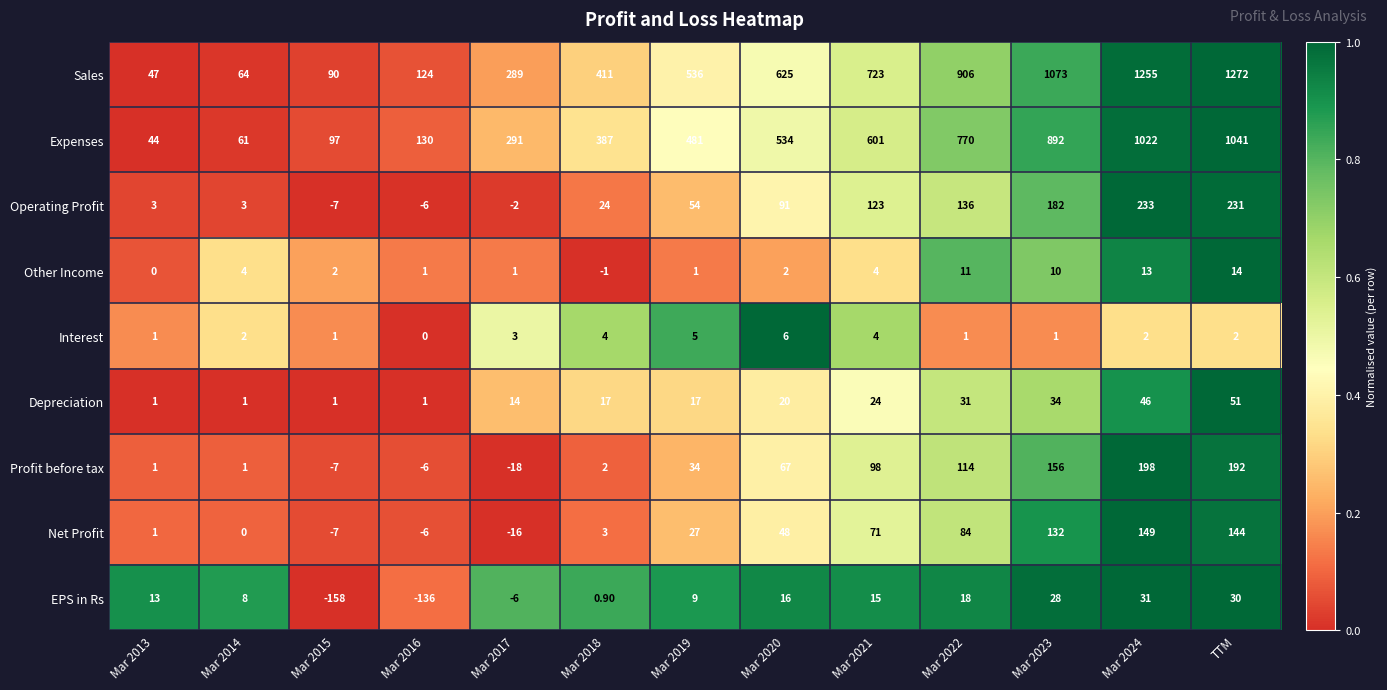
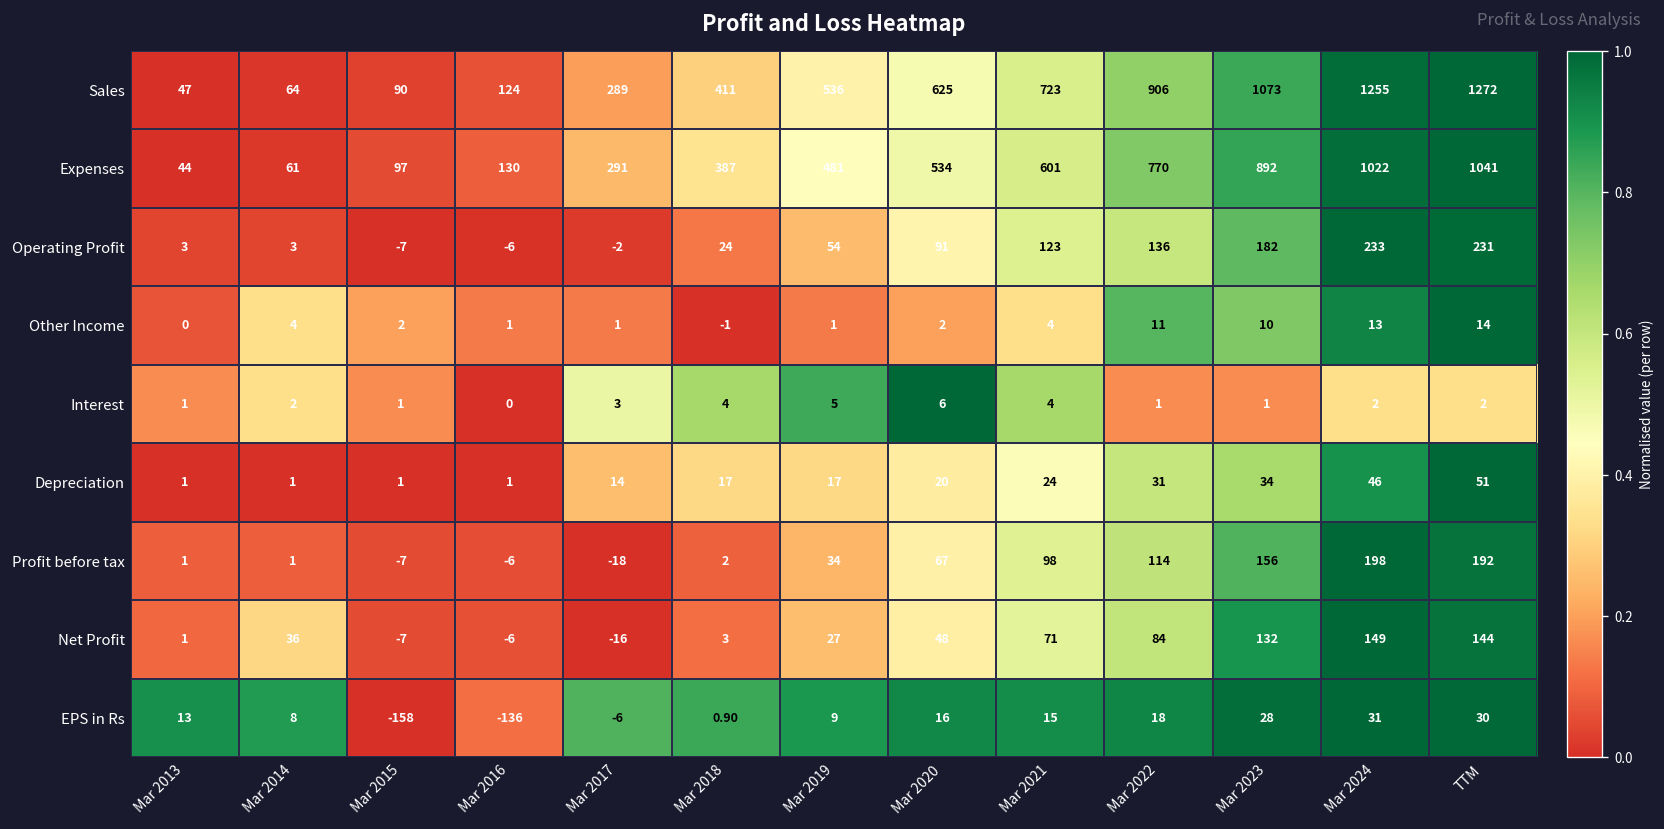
  {
    "Sales": {
      "Mar 2013": 47,
      "Mar 2014": 64,
      "Mar 2015": 90,
      "Mar 2016": 124,
      "Mar 2017": 289,
      "Mar 2018": 411,
      "Mar 2019": 536,
      "Mar 2020": 625,
      "Mar 2021": 723,
      "Mar 2022": 906,
      "Mar 2023": 1073,
      "Mar 2024": 1255,
      "TTM": 1272
    },
    "Expenses": {
      "Mar 2013": 44,
      "Mar 2014": 61,
      "Mar 2015": 97,
      "Mar 2016": 130,
      "Mar 2017": 291,
      "Mar 2018": 387,
      "Mar 2019": 481,
      "Mar 2020": 534,
      "Mar 2021": 601,
      "Mar 2022": 770,
      "Mar 2023": 892,
      "Mar 2024": 1022,
      "TTM": 1041
    },
    "Operating Profit": {
      "Mar 2013": 3,
      "Mar 2014": 3,
      "Mar 2015": -7,
      "Mar 2016": -6,
      "Mar 2017": -2,
      "Mar 2018": 24,
      "Mar 2019": 54,
      "Mar 2020": 91,
      "Mar 2021": 123,
      "Mar 2022": 136,
      "Mar 2023": 182,
      "Mar 2024": 233,
      "TTM": 231
    },
    "Other Income": {
      "Mar 2013": 0,
      "Mar 2014": 4,
      "Mar 2015": 2,
      "Mar 2016": 1,
      "Mar 2017": 1,
      "Mar 2018": -1,
      "Mar 2019": 1,
      "Mar 2020": 2,
      "Mar 2021": 4,
      "Mar 2022": 11,
      "Mar 2023": 10,
      "Mar 2024": 13,
      "TTM": 14
    },
    "Interest": {
      "Mar 2013": 1,
      "Mar 2014": 2,
      "Mar 2015": 1,
      "Mar 2016": 0,
      "Mar 2017": 3,
      "Mar 2018": 4,
      "Mar 2019": 5,
      "Mar 2020": 6,
      "Mar 2021": 4,
      "Mar 2022": 1,
      "Mar 2023": 1,
      "Mar 2024": 2,
      "TTM": 2
    },
    "Depreciation": {
      "Mar 2013": 1,
      "Mar 2014": 1,
      "Mar 2015": 1,
      "Mar 2016": 1,
      "Mar 2017": 14,
      "Mar 2018": 17,
      "Mar 2019": 17,
      "Mar 2020": 20,
      "Mar 2021": 24,
      "Mar 2022": 31,
      "Mar 2023": 34,
      "Mar 2024": 46,
      "TTM": 51
    },
    "Profit before tax": {
      "Mar 2013": 1,
      "Mar 2014": 1,
      "Mar 2015": -7,
      "Mar 2016": -6,
      "Mar 2017": -18,
      "Mar 2018": 2,
      "Mar 2019": 34,
      "Mar 2020": 67,
      "Mar 2021": 98,
      "Mar 2022": 114,
      "Mar 2023": 156,
      "Mar 2024": 198,
      "TTM": 192
    },
    "Net Profit": {
      "Mar 2013": 1,
-     "Mar 2014": 0,
+     "Mar 2014": 36,
      "Mar 2015": -7,
      "Mar 2016": -6,
      "Mar 2017": -16,
      "Mar 2018": 3,
      "Mar 2019": 27,
      "Mar 2020": 48,
      "Mar 2021": 71,
      "Mar 2022": 84,
      "Mar 2023": 132,
      "Mar 2024": 149,
      "TTM": 144
    },
    "EPS in Rs": {
      "Mar 2013": 13,
      "Mar 2014": 8,
      "Mar 2015": -158,
      "Mar 2016": -136,
      "Mar 2017": -6,
      "Mar 2018": 0.90,
      "Mar 2019": 9,
      "Mar 2020": 16,
      "Mar 2021": 15,
      "Mar 2022": 18,
      "Mar 2023": 28,
      "Mar 2024": 31,
      "TTM": 30
    }
  }
